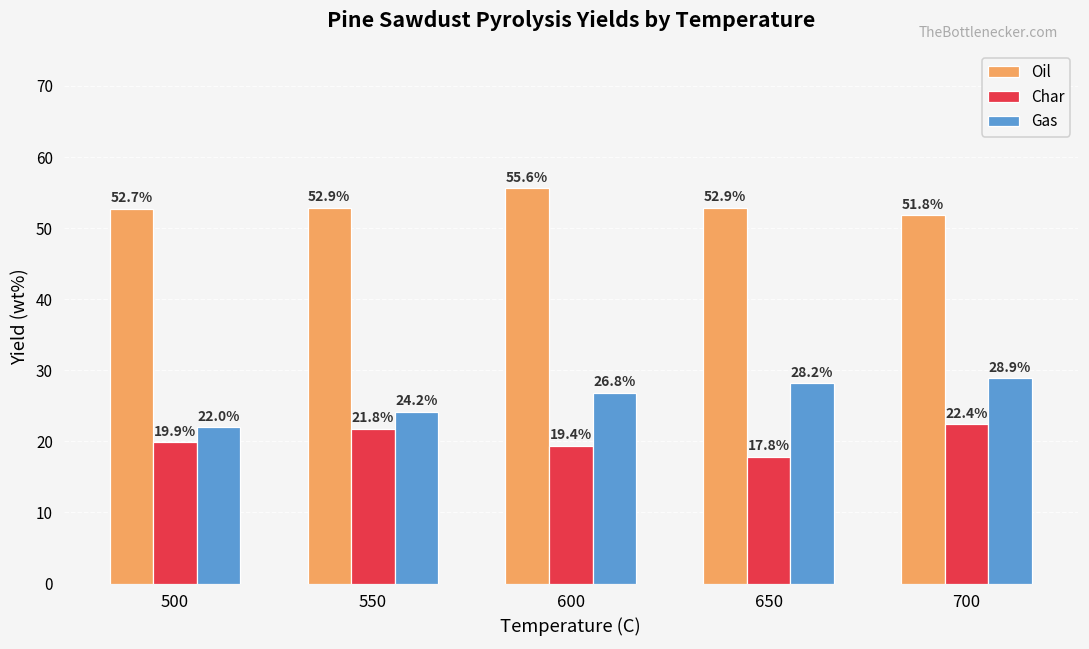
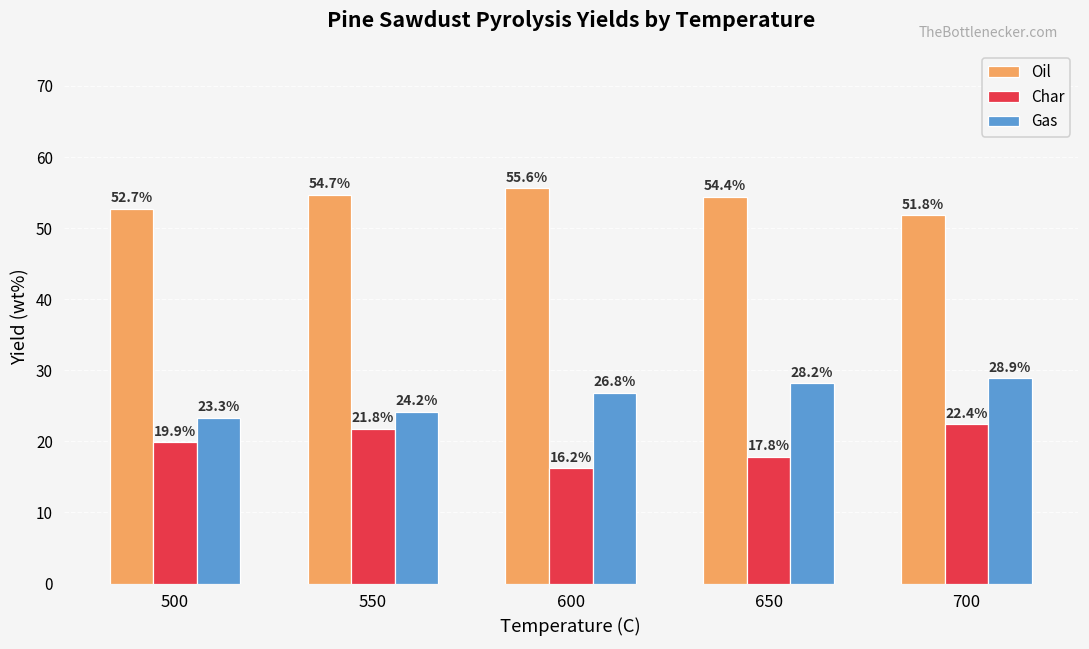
  {
    "Oil": {
      "500": "52.7%",
-     "550": "52.9%",
+     "550": "54.7%",
      "600": "55.6%",
-     "650": "52.9%",
+     "650": "54.4%",
      "700": "51.8%"
    },
    "Char": {
      "500": "19.9%",
      "550": "21.8%",
-     "600": "19.4%",
+     "600": "16.2%",
      "650": "17.8%",
      "700": "22.4%"
    },
    "Gas": {
-     "500": "22.0%",
+     "500": "23.3%",
      "550": "24.2%",
      "600": "26.8%",
      "650": "28.2%",
      "700": "28.9%"
    }
  }
